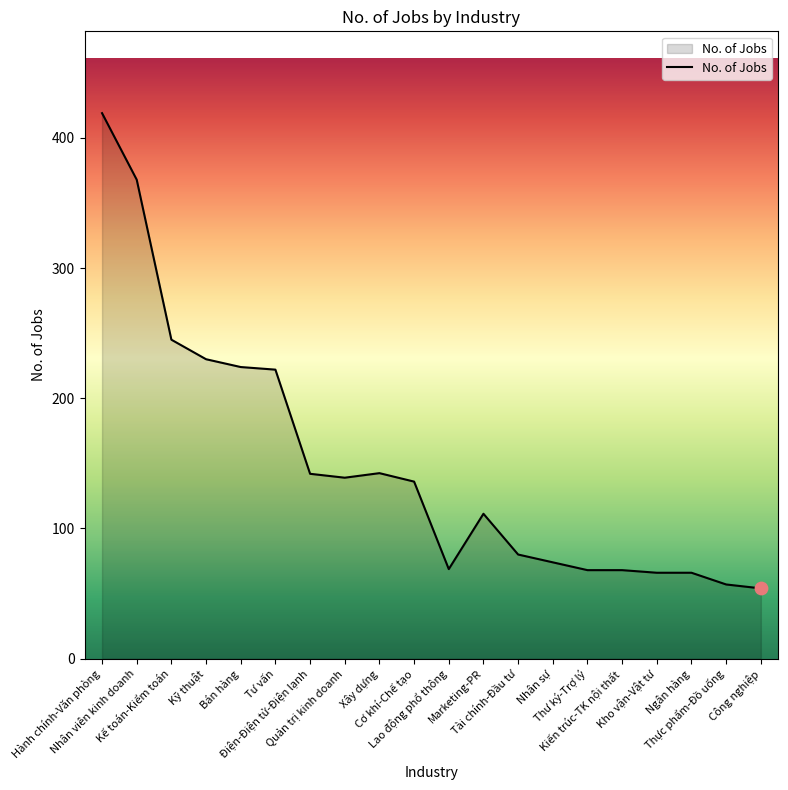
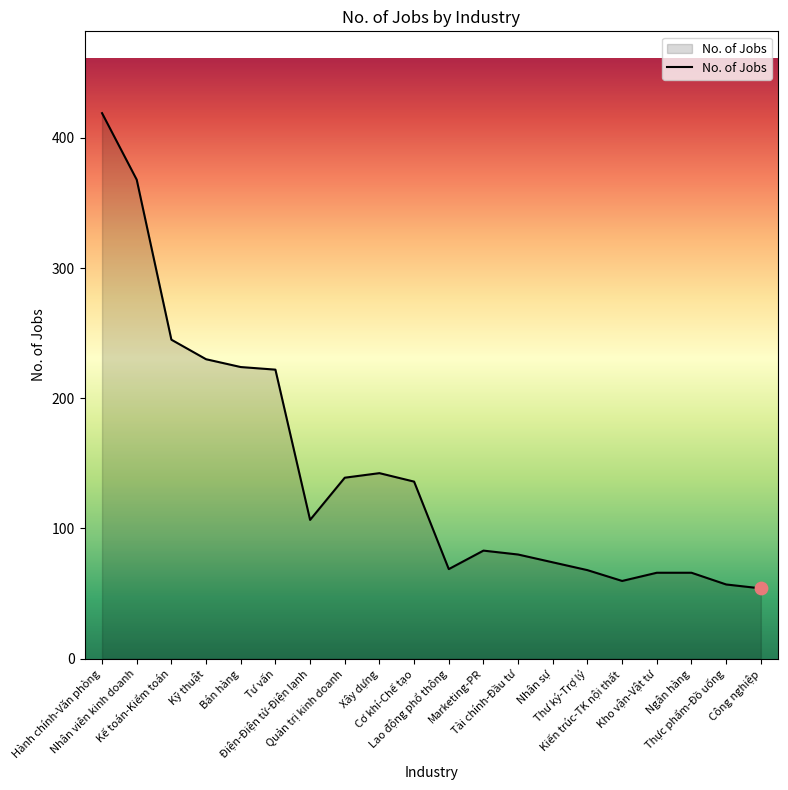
  {
    "No. of Jobs": {
      "Hành chính-Văn phòng": 419,
      "Nhân viên kinh doanh": 368,
      "Kế toán-Kiểm toán": 245,
      "Kỹ thuật": 230,
      "Bán hàng": 224,
      "Tư vấn": 222,
-     "Điện-Điện tử-Điện lạnh": 142,
+     "Điện-Điện tử-Điện lạnh": 107,
      "Quản trị kinh doanh": 139,
      "Xây dựng": 143,
      "Cơ khí-Chế tạo": 136,
      "Lao động phổ thông": 69,
-     "Marketing-PR": 111,
+     "Marketing-PR": 83,
      "Tài chính-Đầu tư": 80,
      "Nhân sự": 74,
      "Thư ký-Trợ lý": 68,
-     "Kiến trúc-TK nội thất": 68,
+     "Kiến trúc-TK nội thất": 60,
      "Kho vận-Vật tư": 66,
      "Ngân hàng": 66,
      "Thực phẩm-Đồ uống": 57
    }
  }
